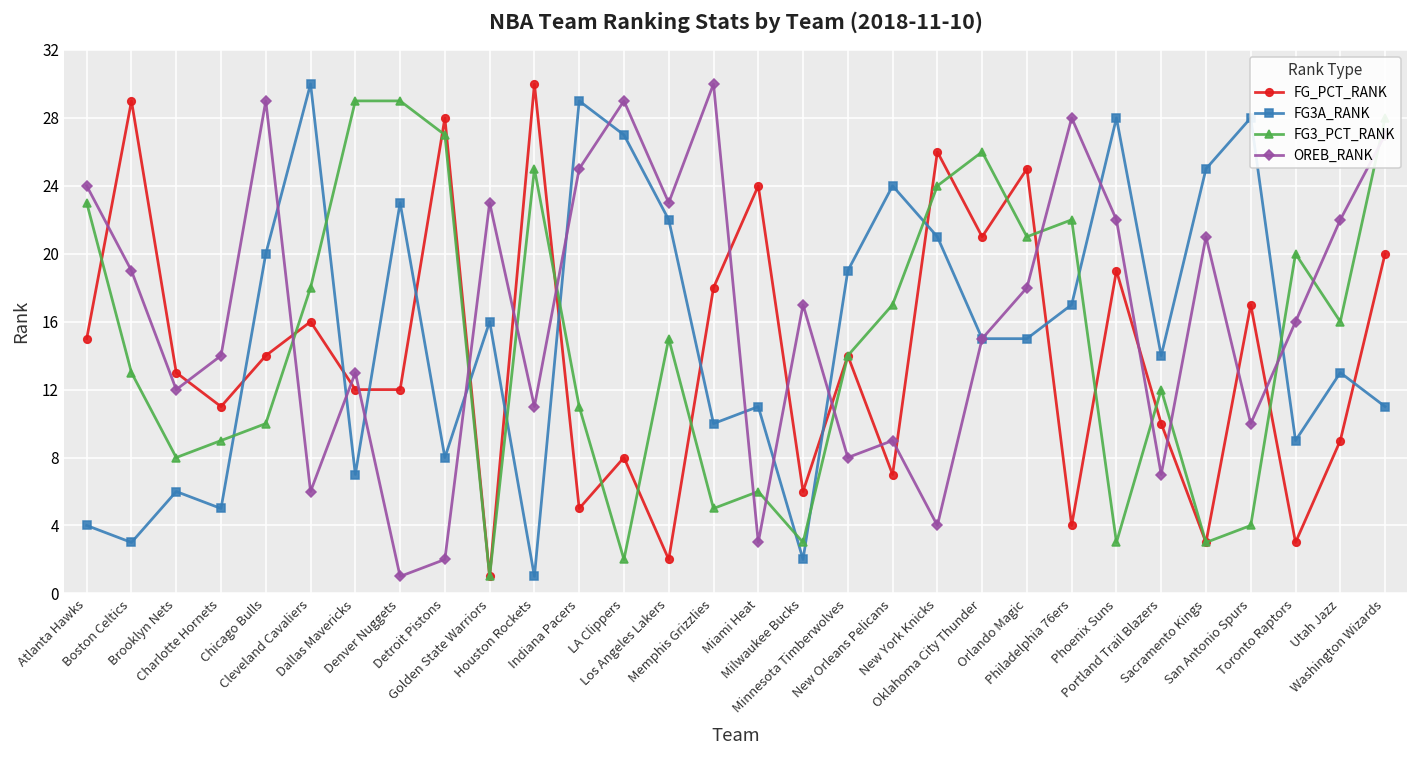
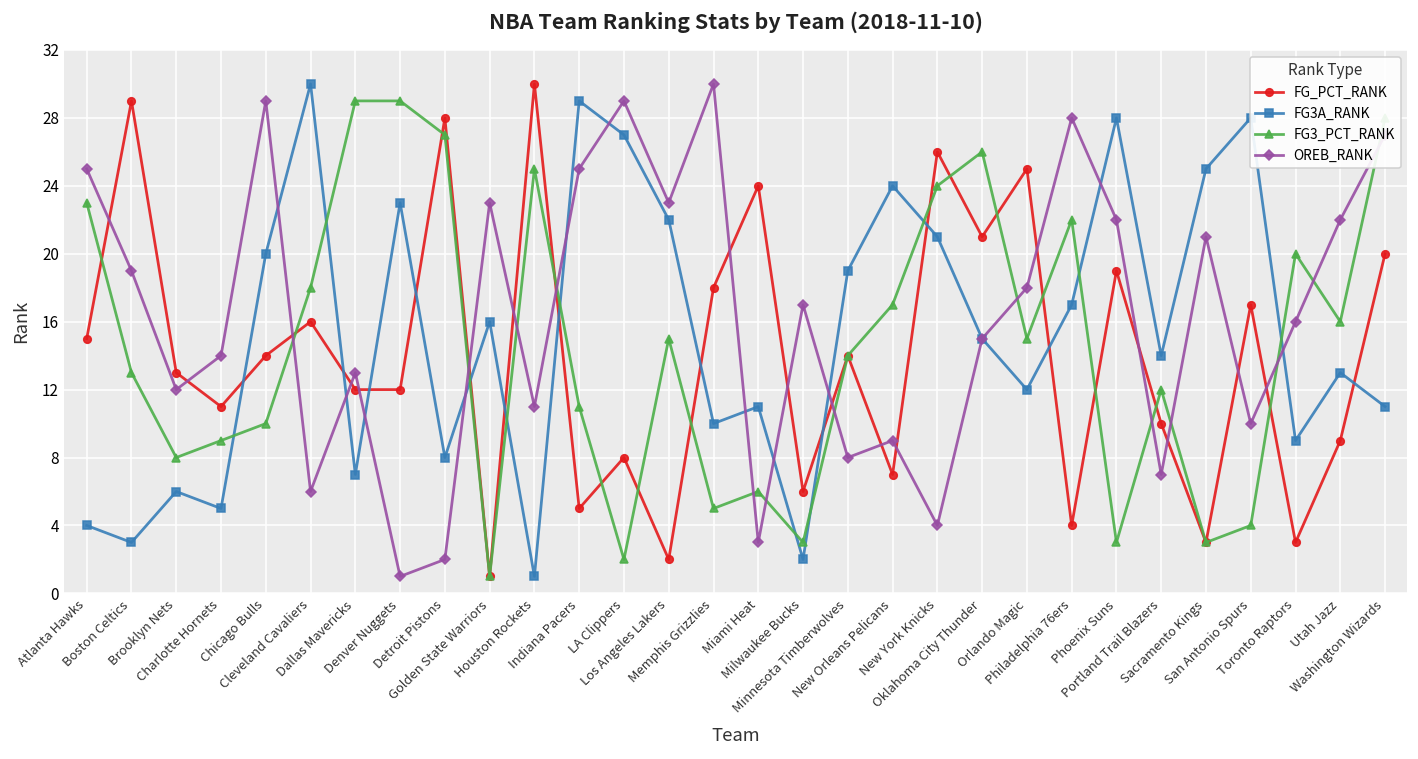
  {
    "FG_PCT_RANK": {
      "Atlanta Hawks": 15,
      "Boston Celtics": 29,
      "Brooklyn Nets": 13,
      "Charlotte Hornets": 11,
      "Chicago Bulls": 14,
      "Cleveland Cavaliers": 16,
      "Dallas Mavericks": 12,
      "Denver Nuggets": 12,
      "Detroit Pistons": 28,
      "Houston Rockets": 30,
      "Indiana Pacers": 5,
      "LA Clippers": 8,
      "Los Angeles Lakers": 2,
      "Memphis Grizzlies": 18,
      "Miami Heat": 24,
      "Milwaukee Bucks": 6,
      "New Orleans Pelicans": 7,
      "New York Knicks": 26,
      "Oklahoma City Thunder": 21,
      "Orlando Magic": 25,
      "Philadelphia 76ers": 4,
      "Phoenix Suns": 19,
      "Portland Trail Blazers": 10,
      "San Antonio Spurs": 17,
      "Toronto Raptors": 3,
      "Utah Jazz": 9,
      "Washington Wizards": 20
    },
    "FG3A_RANK": {
      "Atlanta Hawks": 4,
      "Boston Celtics": 3,
      "Brooklyn Nets": 6,
      "Charlotte Hornets": 5,
      "Chicago Bulls": 20,
      "Cleveland Cavaliers": 30,
      "Dallas Mavericks": 7,
      "Denver Nuggets": 23,
      "Detroit Pistons": 8,
      "Golden State Warriors": 16,
      "Houston Rockets": 1,
      "Indiana Pacers": 29,
      "LA Clippers": 27,
      "Los Angeles Lakers": 22,
      "Memphis Grizzlies": 10,
      "Miami Heat": 11,
      "Milwaukee Bucks": 2,
      "Minnesota Timberwolves": 19,
      "New Orleans Pelicans": 24,
      "New York Knicks": 21,
-     "Orlando Magic": 15,
+     "Orlando Magic": 12,
      "Philadelphia 76ers": 17,
      "Phoenix Suns": 28,
      "Portland Trail Blazers": 14,
      "Sacramento Kings": 25,
      "Toronto Raptors": 9,
      "Utah Jazz": 13,
      "Washington Wizards": 11
    },
    "FG3_PCT_RANK": {
      "Atlanta Hawks": 23,
      "Boston Celtics": 13,
      "Brooklyn Nets": 8,
      "Charlotte Hornets": 9,
      "Chicago Bulls": 10,
      "Cleveland Cavaliers": 18,
      "Dallas Mavericks": 29,
      "Denver Nuggets": 29,
      "Detroit Pistons": 27,
      "Houston Rockets": 25,
      "Indiana Pacers": 11,
      "LA Clippers": 2,
      "Los Angeles Lakers": 15,
      "Memphis Grizzlies": 5,
      "Miami Heat": 6,
      "Milwaukee Bucks": 3,
      "New Orleans Pelicans": 17,
      "New York Knicks": 24,
      "Oklahoma City Thunder": 26,
-     "Orlando Magic": 21,
+     "Orlando Magic": 15,
      "Philadelphia 76ers": 22,
      "Phoenix Suns": 3,
      "Portland Trail Blazers": 12,
      "San Antonio Spurs": 4,
      "Toronto Raptors": 20,
      "Utah Jazz": 16
    },
    "OREB_RANK": {
-     "Atlanta Hawks": 24,
+     "Atlanta Hawks": 25,
      "Boston Celtics": 19,
      "Brooklyn Nets": 12,
      "Charlotte Hornets": 14,
      "Chicago Bulls": 29,
      "Cleveland Cavaliers": 6,
      "Dallas Mavericks": 13,
      "Denver Nuggets": 1,
      "Detroit Pistons": 2,
      "Golden State Warriors": 23,
      "Houston Rockets": 11,
      "Indiana Pacers": 25,
      "LA Clippers": 29,
      "Los Angeles Lakers": 23,
      "Memphis Grizzlies": 30,
      "Miami Heat": 3,
      "Milwaukee Bucks": 17,
      "Minnesota Timberwolves": 8,
      "New Orleans Pelicans": 9,
      "New York Knicks": 4,
      "Orlando Magic": 18,
      "Philadelphia 76ers": 28,
      "Phoenix Suns": 22,
      "Portland Trail Blazers": 7,
      "Sacramento Kings": 21,
      "San Antonio Spurs": 10,
      "Toronto Raptors": 16,
      "Utah Jazz": 22
    }
  }
